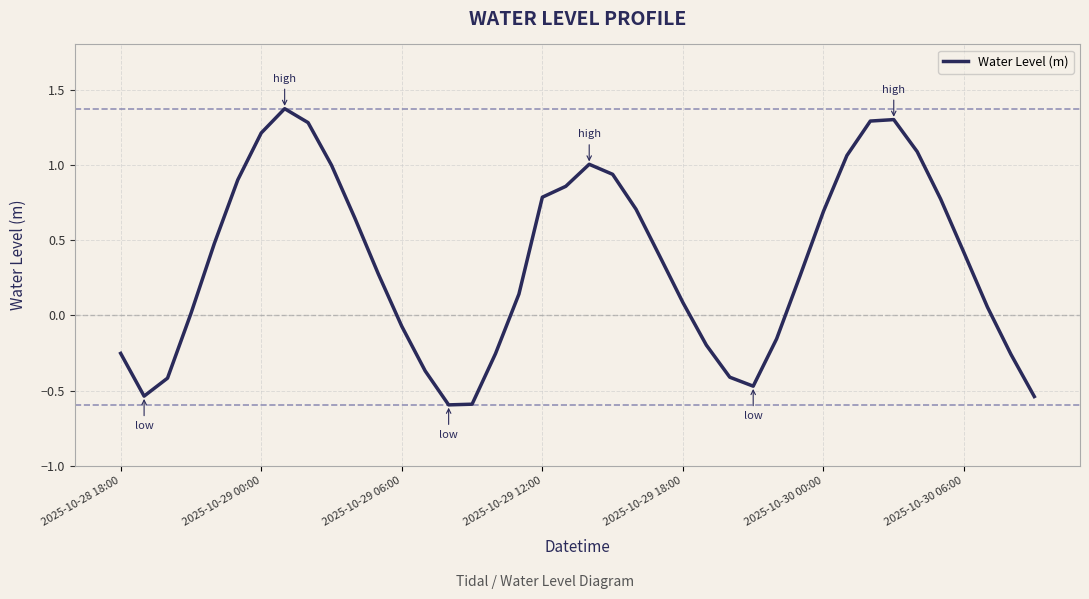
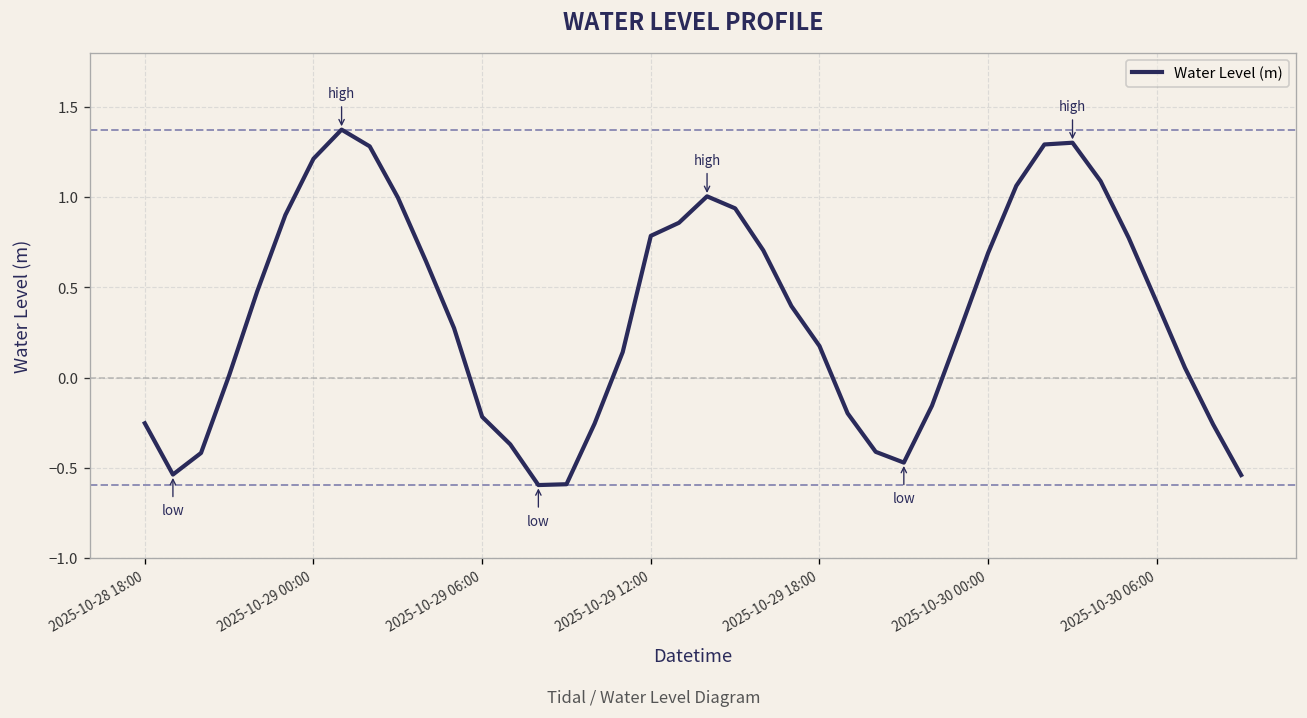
  {
    "2025-10-28 18:00": -0.25,
    "2025-10-29 00:00": 1.21,
-   "2025-10-29 06:00": -0.07,
+   "2025-10-29 06:00": -0.22,
    "2025-10-29 12:00": 0.78,
-   "2025-10-29 18:00": 0.08,
+   "2025-10-29 18:00": 0.17,
    "2025-10-30 00:00": 0.69,
    "2025-10-30 06:00": 0.42
  }
